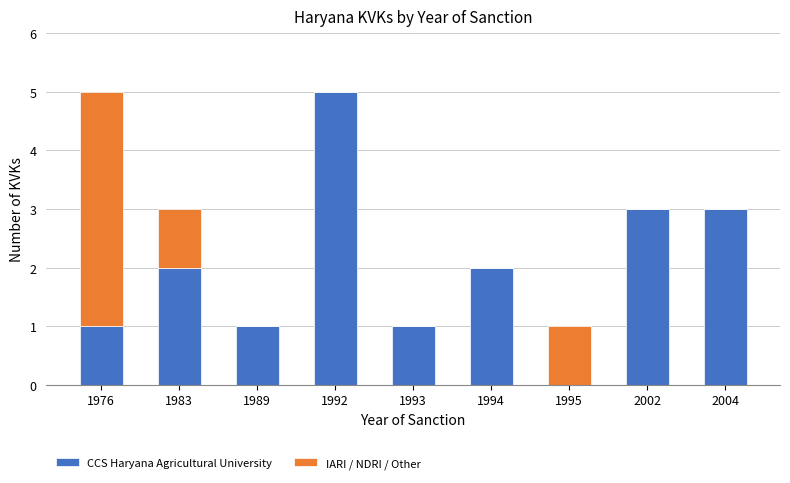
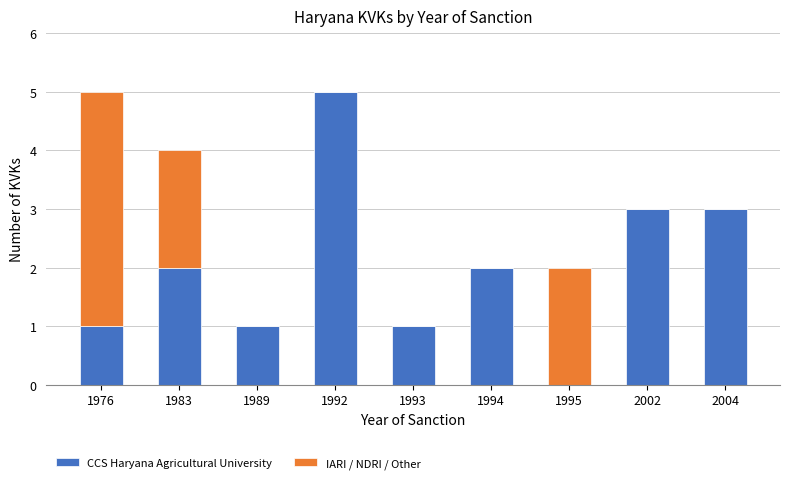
  {
    "CCS Haryana Agricultural University": {
      "1976": 1,
      "1983": 2,
      "1989": 1,
      "1992": 5,
      "1993": 1,
      "1994": 2,
      "1995": 0,
      "2002": 3,
      "2004": 3
    },
    "IARI / NDRI / Other": {
-     "1983": 1,
-     "1995": 1
+     "1983": 2,
+     "1995": 2
    }
  }
